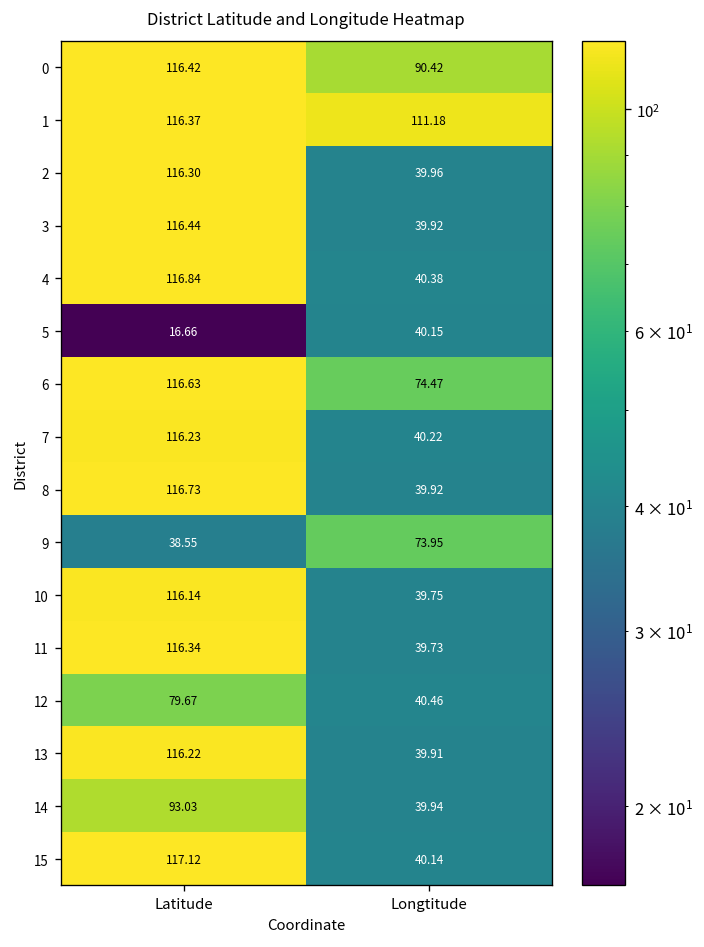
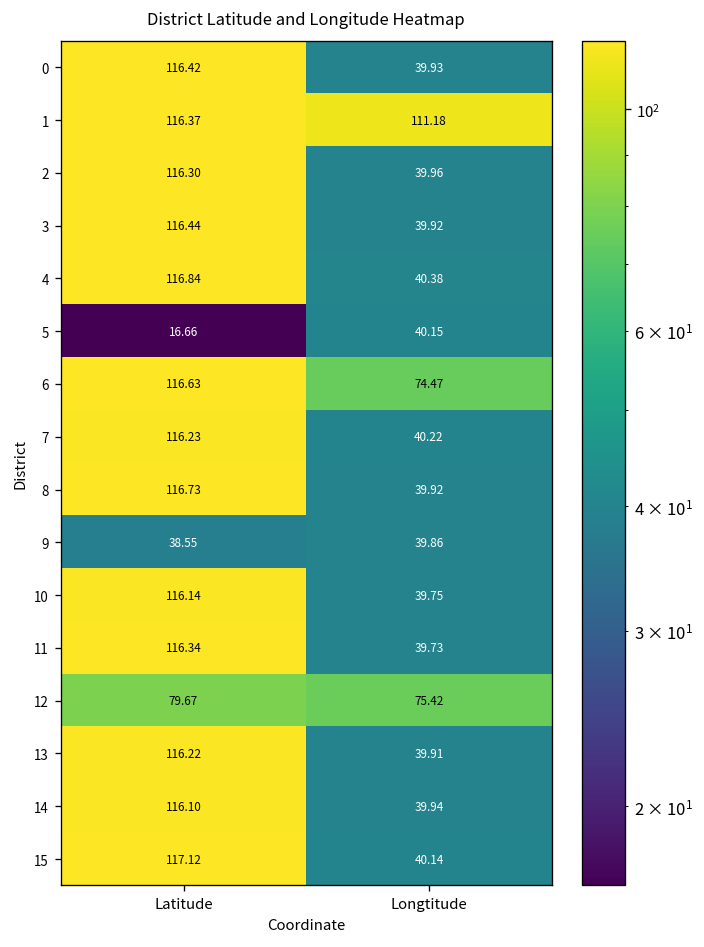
  {
    "0": {
      "Latitude": 116.42,
-     "Longtitude": 90.42
+     "Longtitude": 39.93
    },
    "1": {
      "Latitude": 116.37,
      "Longtitude": 111.18
    },
    "2": {
      "Latitude": 116.30,
      "Longtitude": 39.96
    },
    "3": {
      "Latitude": 116.44,
      "Longtitude": 39.92
    },
    "4": {
      "Latitude": 116.84,
      "Longtitude": 40.38
    },
    "5": {
      "Latitude": 16.66,
      "Longtitude": 40.15
    },
    "6": {
      "Latitude": 116.63,
      "Longtitude": 74.47
    },
    "7": {
      "Latitude": 116.23,
      "Longtitude": 40.22
    },
    "8": {
      "Latitude": 116.73,
      "Longtitude": 39.92
    },
    "9": {
      "Latitude": 38.55,
-     "Longtitude": 73.95
+     "Longtitude": 39.86
    },
    "10": {
      "Latitude": 116.14,
      "Longtitude": 39.75
    },
    "11": {
      "Latitude": 116.34,
      "Longtitude": 39.73
    },
    "12": {
      "Latitude": 79.67,
-     "Longtitude": 40.46
+     "Longtitude": 75.42
    },
    "13": {
      "Latitude": 116.22,
      "Longtitude": 39.91
    },
    "14": {
-     "Latitude": 93.03,
+     "Latitude": 116.10,
      "Longtitude": 39.94
    },
    "15": {
      "Latitude": 117.12,
      "Longtitude": 40.14
    }
  }
